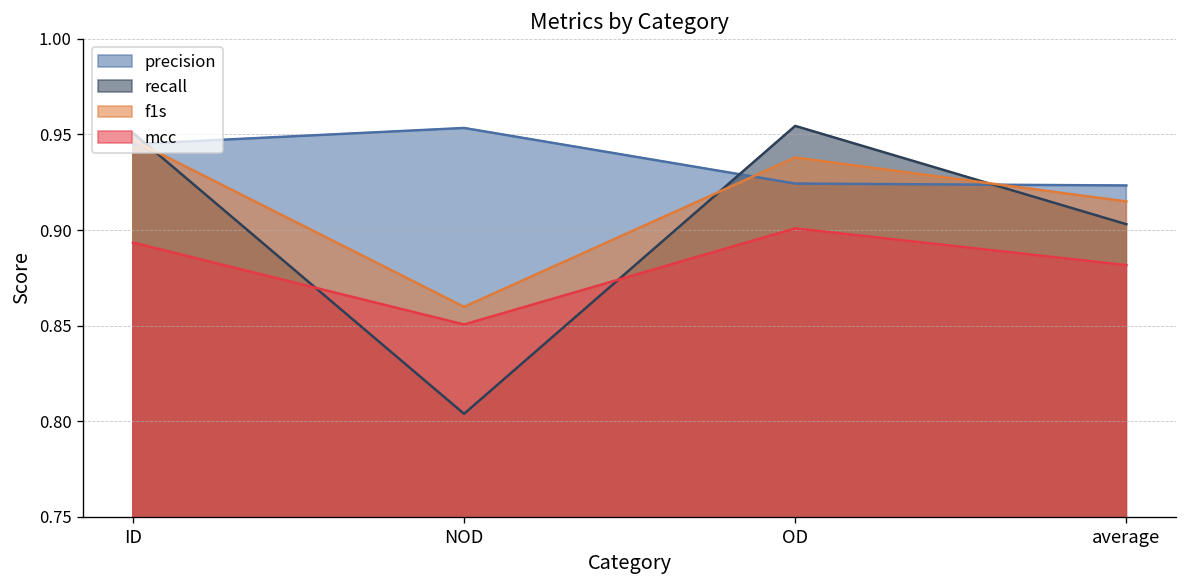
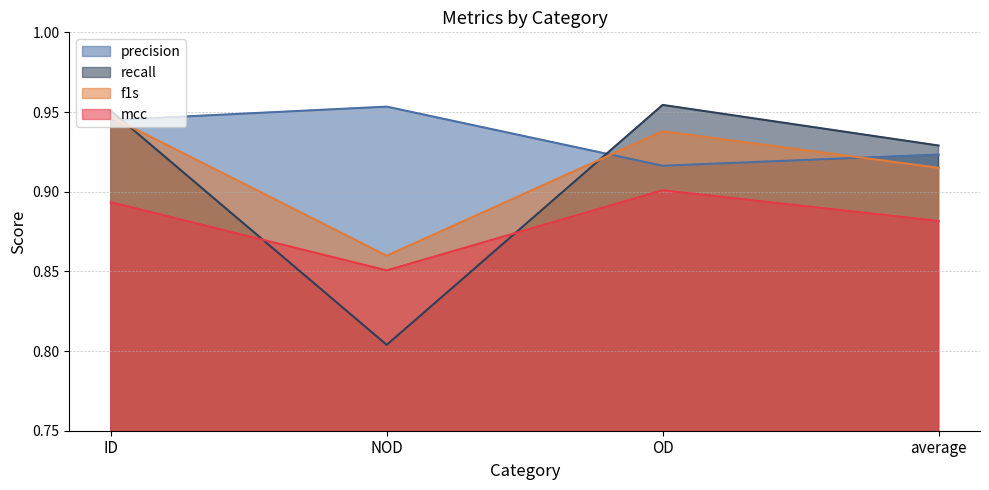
  {
    "precision": {
      "NOD": 0.953,
-     "OD": 0.924,
+     "OD": 0.916,
      "average": 0.923
    },
    "recall": {
      "NOD": 0.804,
      "OD": 0.954,
-     "average": 0.903
+     "average": 0.929
    }
  }
